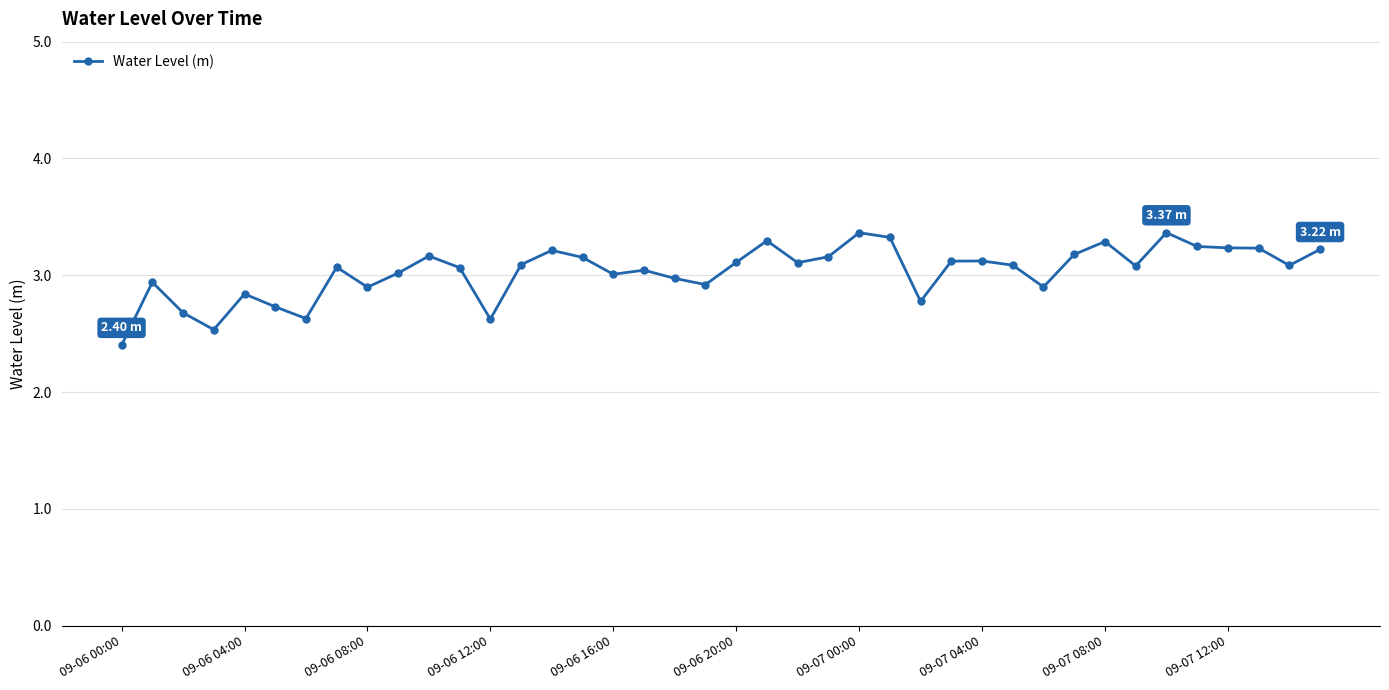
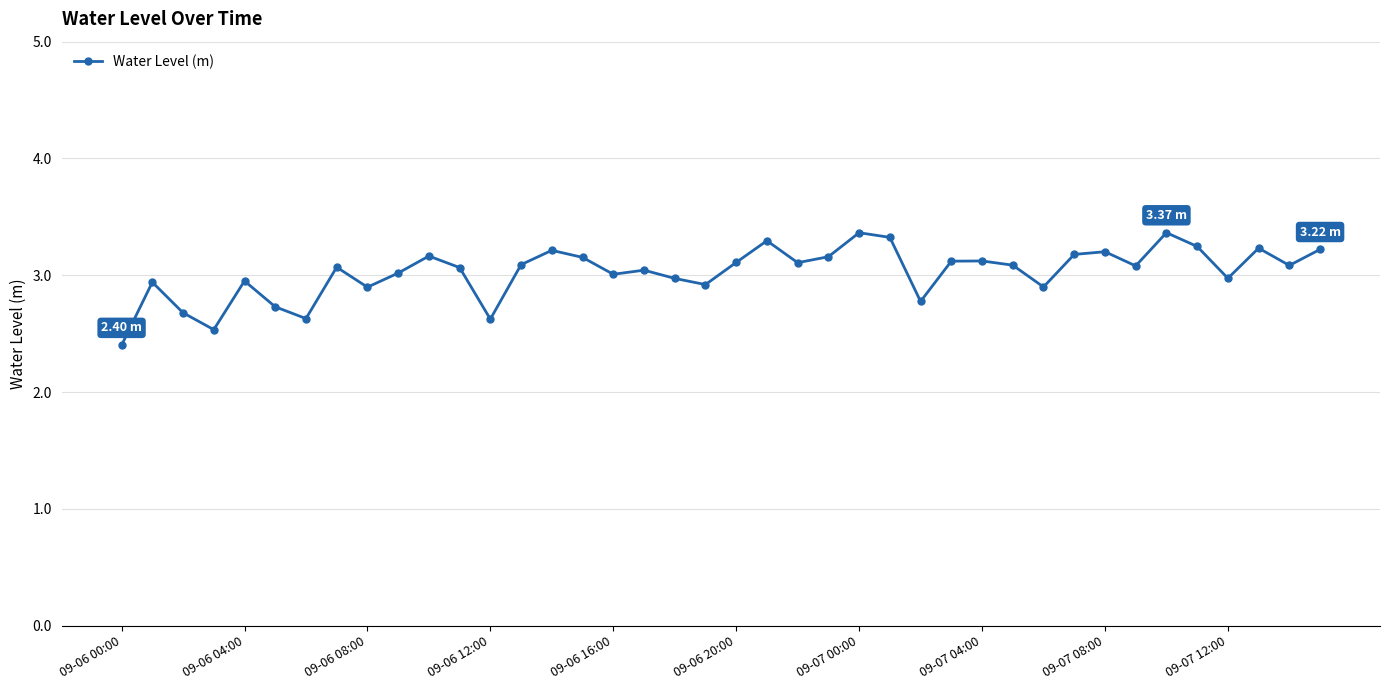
  {
-   "09-06 04:00": 2.84,
+   "09-06 04:00": 2.95,
    "09-06 08:00": 2.90,
    "09-06 12:00": 2.62,
    "09-06 16:00": 3.01,
    "09-06 20:00": 3.11,
    "09-07 00:00": 3.36,
    "09-07 04:00": 3.12,
-   "09-07 08:00": 3.29,
-   "09-07 12:00": 3.24
+   "09-07 08:00": 3.20,
+   "09-07 12:00": 2.97
  }
